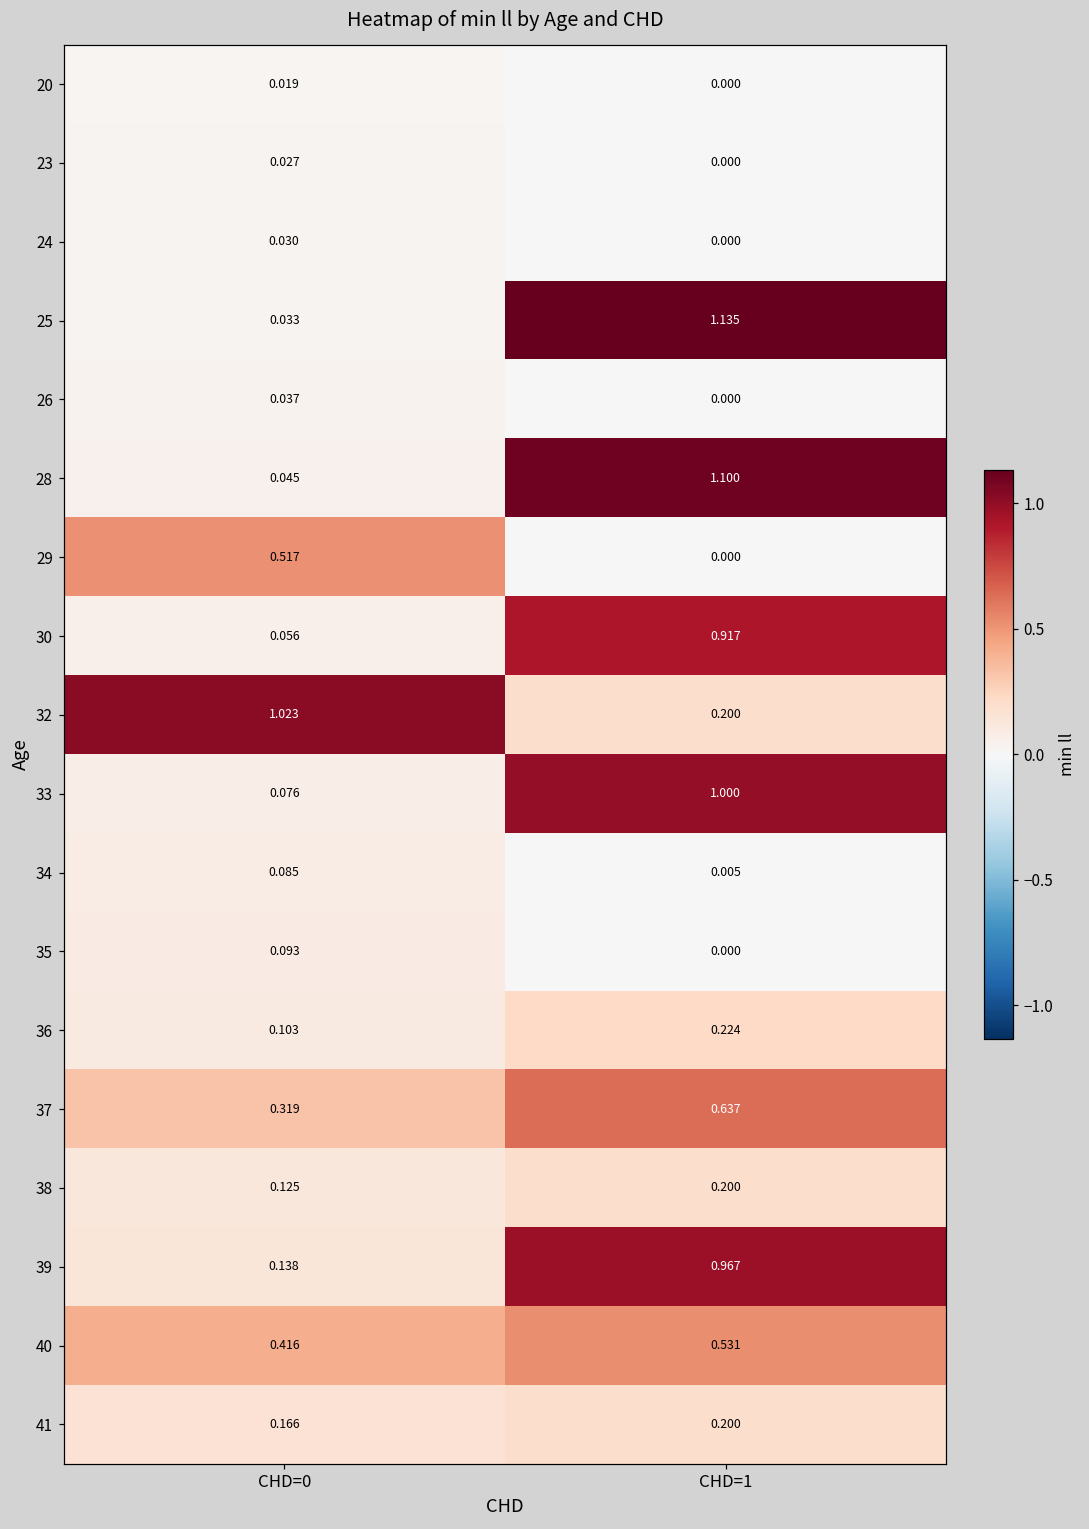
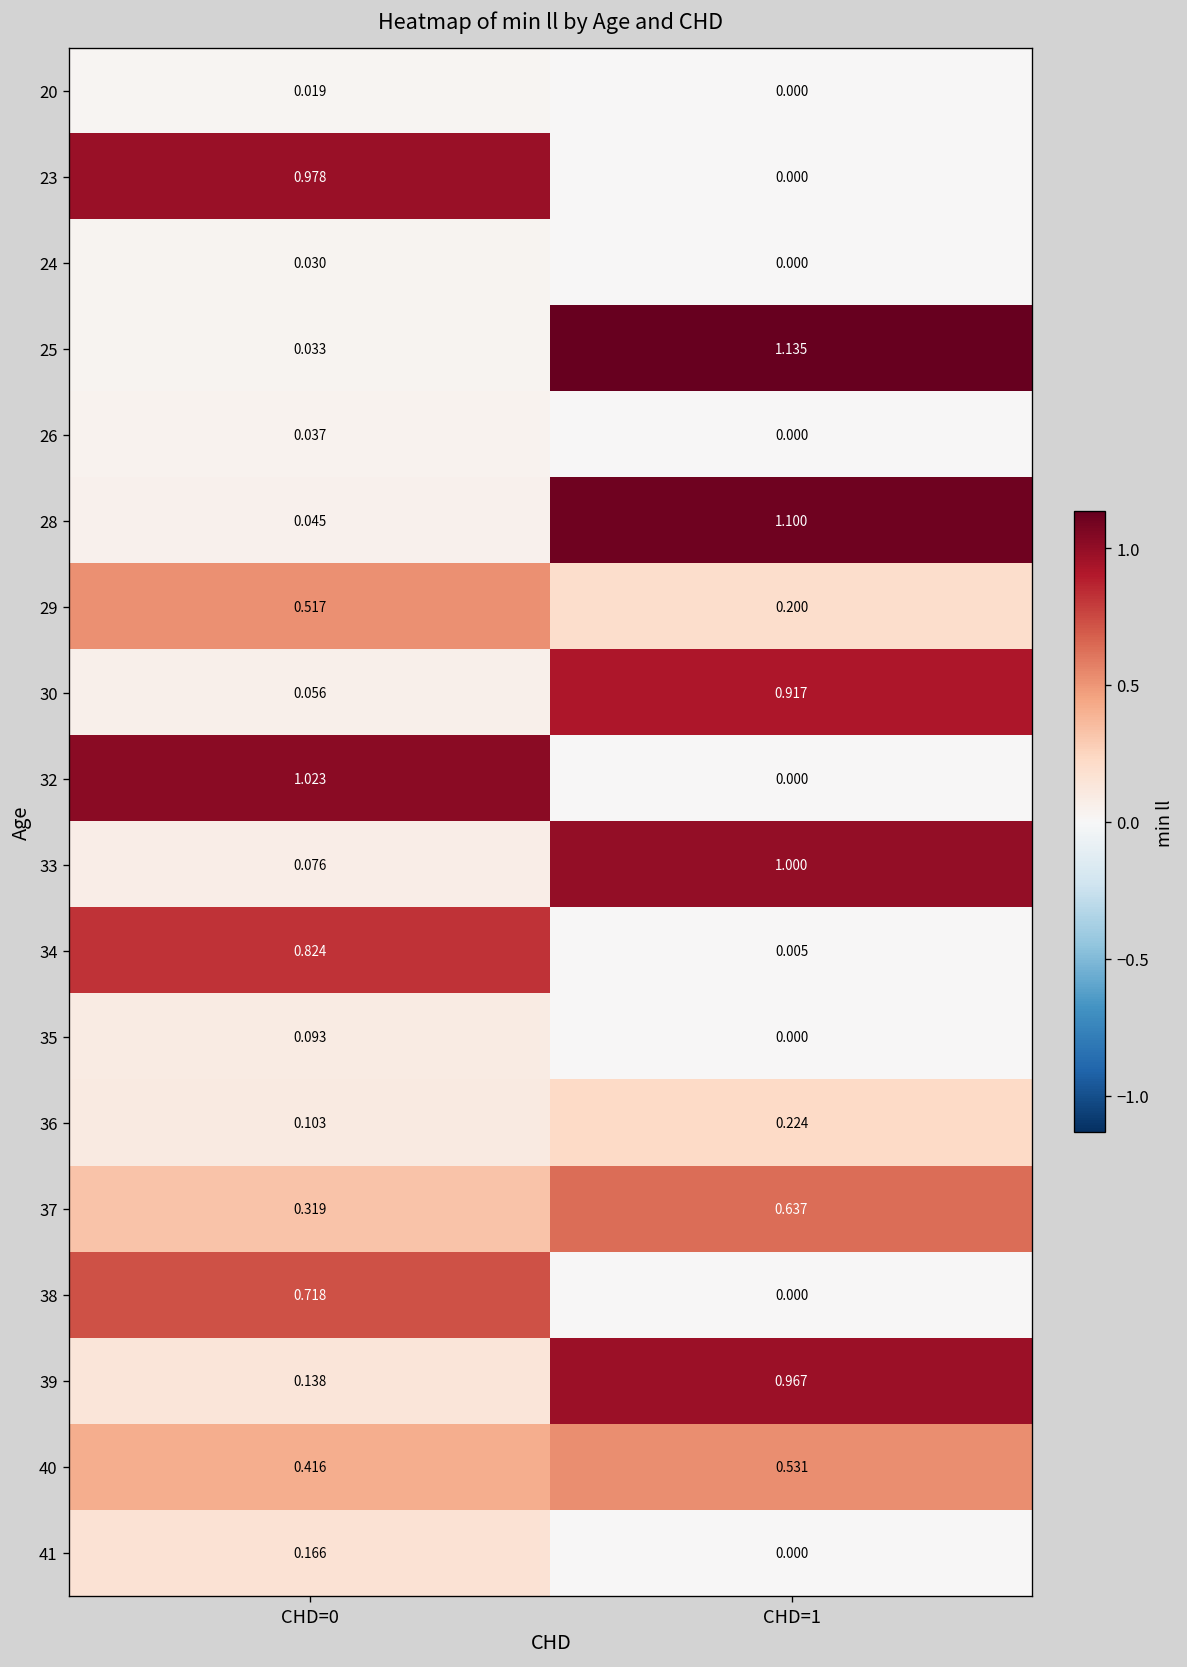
  {
    "20": {
      "CHD=0": 0.019,
      "CHD=1": 0.000
    },
    "23": {
-     "CHD=0": 0.027,
+     "CHD=0": 0.978,
      "CHD=1": 0.000
    },
    "24": {
      "CHD=0": 0.030,
      "CHD=1": 0.000
    },
    "25": {
      "CHD=0": 0.033,
      "CHD=1": 1.135
    },
    "26": {
      "CHD=0": 0.037,
      "CHD=1": 0.000
    },
    "28": {
      "CHD=0": 0.045,
      "CHD=1": 1.100
    },
    "29": {
      "CHD=0": 0.517,
-     "CHD=1": 0.000
+     "CHD=1": 0.200
    },
    "30": {
      "CHD=0": 0.056,
      "CHD=1": 0.917
    },
    "32": {
      "CHD=0": 1.023,
-     "CHD=1": 0.200
+     "CHD=1": 0.000
    },
    "33": {
      "CHD=0": 0.076,
      "CHD=1": 1.000
    },
    "34": {
-     "CHD=0": 0.085,
+     "CHD=0": 0.824,
      "CHD=1": 0.005
    },
    "35": {
      "CHD=0": 0.093,
      "CHD=1": 0.000
    },
    "36": {
      "CHD=0": 0.103,
      "CHD=1": 0.224
    },
    "37": {
      "CHD=0": 0.319,
      "CHD=1": 0.637
    },
    "38": {
-     "CHD=0": 0.125,
-     "CHD=1": 0.200
+     "CHD=0": 0.718,
+     "CHD=1": 0.000
    },
    "39": {
      "CHD=0": 0.138,
      "CHD=1": 0.967
    },
    "40": {
      "CHD=0": 0.416,
      "CHD=1": 0.531
    },
    "41": {
      "CHD=0": 0.166,
-     "CHD=1": 0.200
+     "CHD=1": 0.000
    }
  }
